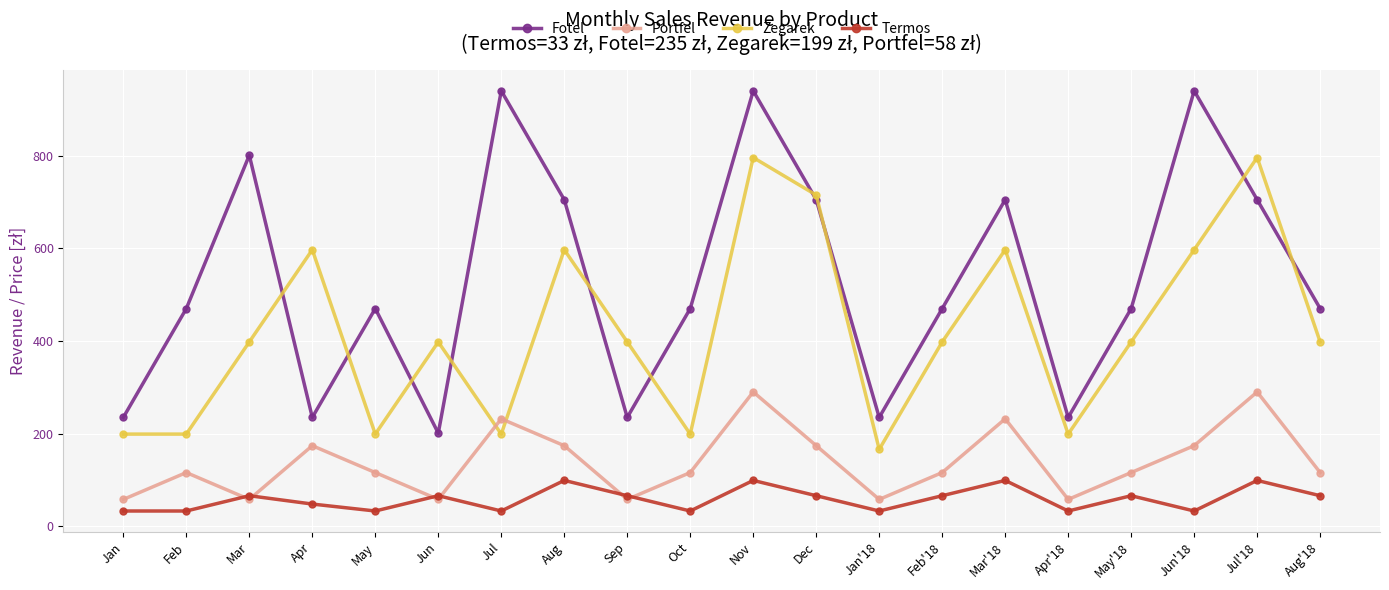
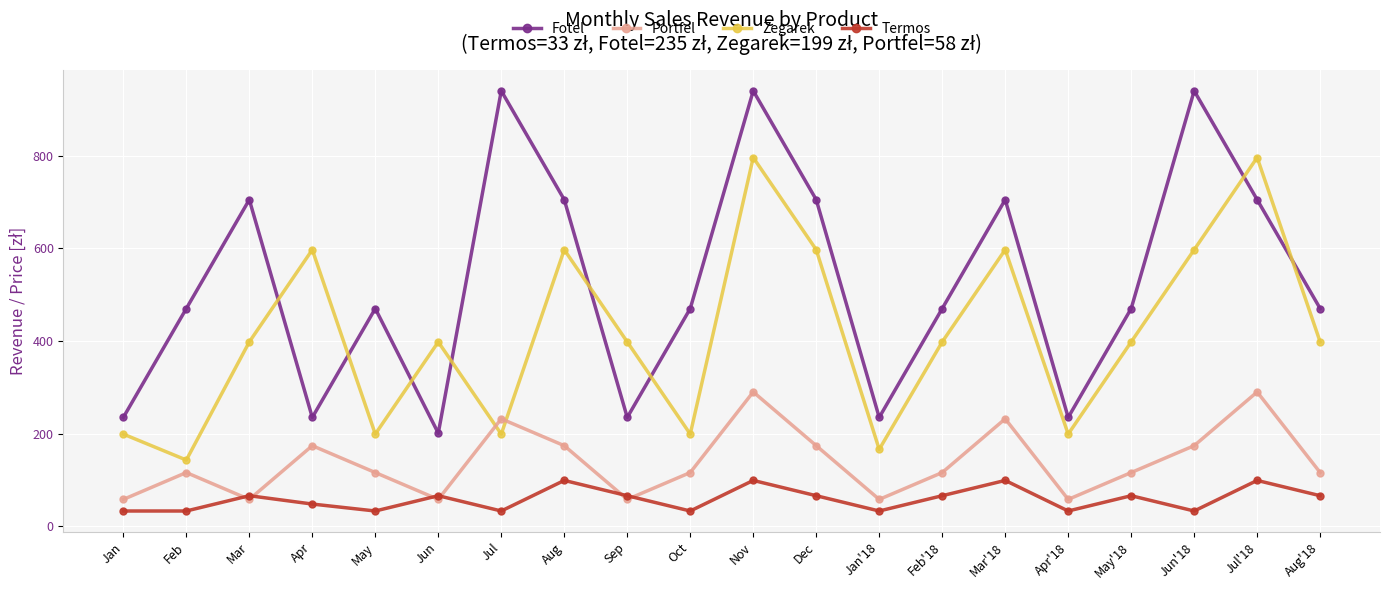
  {
    "Fotel": {
      "Jan": 240,
      "Feb": 470,
-     "Mar": 800,
+     "Mar": 710,
      "Apr": 240,
      "May": 470,
      "Jun": 200,
      "Jul": 940,
      "Aug": 710,
      "Sep": 240,
      "Oct": 470,
      "Nov": 940,
      "Dec": 710,
      "Jan'18": 240,
      "Feb'18": 470,
      "Mar'18": 710,
      "Apr'18": 240,
      "May'18": 470,
      "Jun'18": 940,
      "Jul'18": 710,
      "Aug'18": 470
    },
    "Zegarek": {
      "Jan": 200,
-     "Feb": 200,
+     "Feb": 140,
      "Mar": 400,
      "Apr": 600,
      "May": 200,
      "Jun": 400,
      "Jul": 200,
      "Aug": 600,
      "Sep": 400,
      "Oct": 200,
      "Nov": 800,
-     "Dec": 720,
+     "Dec": 600,
      "Jan'18": 170,
      "Feb'18": 400,
      "Mar'18": 600,
      "Apr'18": 200,
      "May'18": 400,
      "Jun'18": 600,
      "Jul'18": 800,
      "Aug'18": 400
    },
    "Portfel": {
      "Jan": 60,
      "Feb": 120,
      "Mar": 60,
      "Apr": 170,
      "May": 120,
      "Jun": 60,
      "Jul": 230,
      "Aug": 170,
      "Sep": 60,
      "Oct": 120,
      "Nov": 290,
      "Dec": 170,
      "Jan'18": 60,
      "Feb'18": 120,
      "Mar'18": 230,
      "Apr'18": 60,
      "May'18": 120,
      "Jun'18": 170,
      "Jul'18": 290,
      "Aug'18": 120
    },
    "Termos": {
      "Jan": 30,
      "Feb": 30,
      "Mar": 70,
      "Apr": 50,
      "May": 30,
      "Jun": 70,
      "Jul": 30,
      "Aug": 100,
      "Sep": 70,
      "Oct": 30,
      "Nov": 100,
      "Dec": 70,
      "Jan'18": 30,
      "Feb'18": 70,
      "Mar'18": 100,
      "Apr'18": 30,
      "May'18": 70,
      "Jun'18": 30,
      "Jul'18": 100,
      "Aug'18": 70
    }
  }
